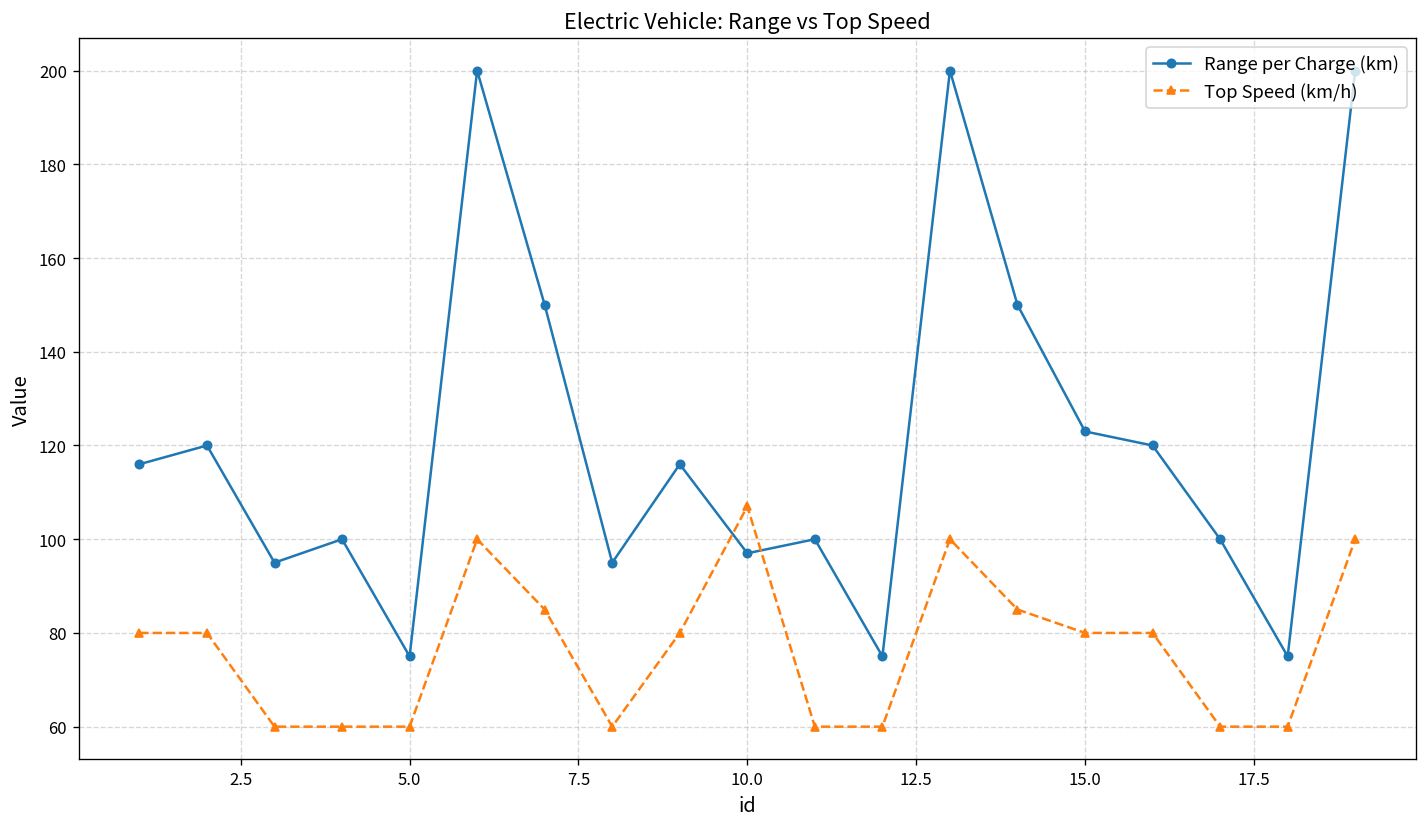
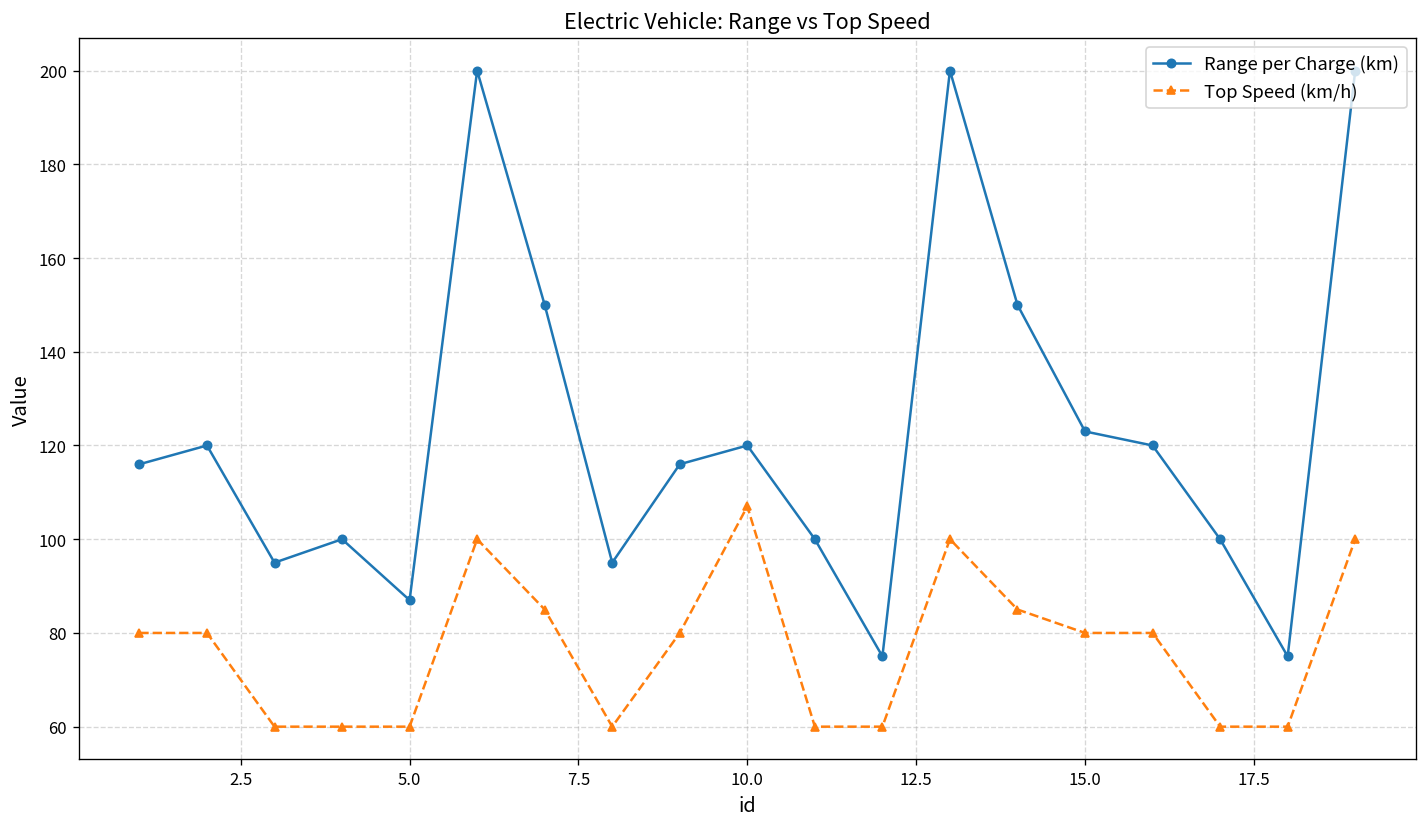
  {
    "Range per Charge (km)": {
-     "5.0": 75,
-     "10.0": 97,
+     "5.0": 87,
+     "10.0": 120,
      "15.0": 123
    },
    "Top Speed (km/h)": {
      "5.0": 60,
      "10.0": 107,
      "15.0": 80
    }
  }
